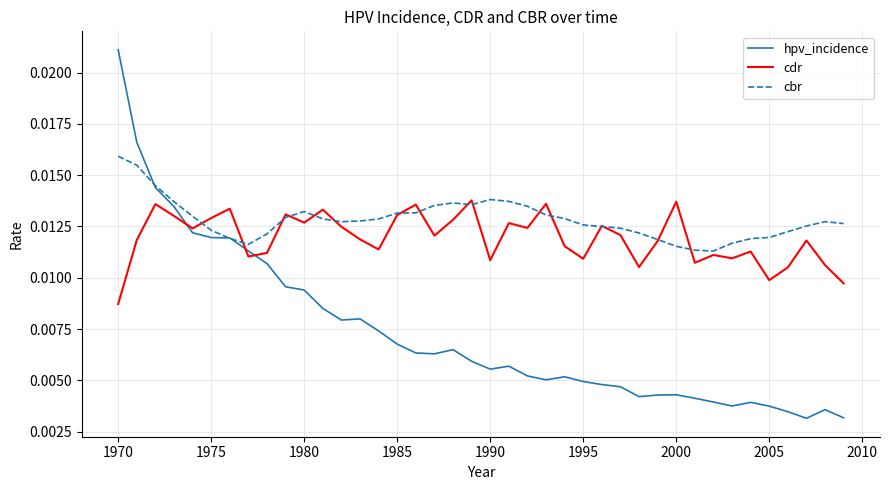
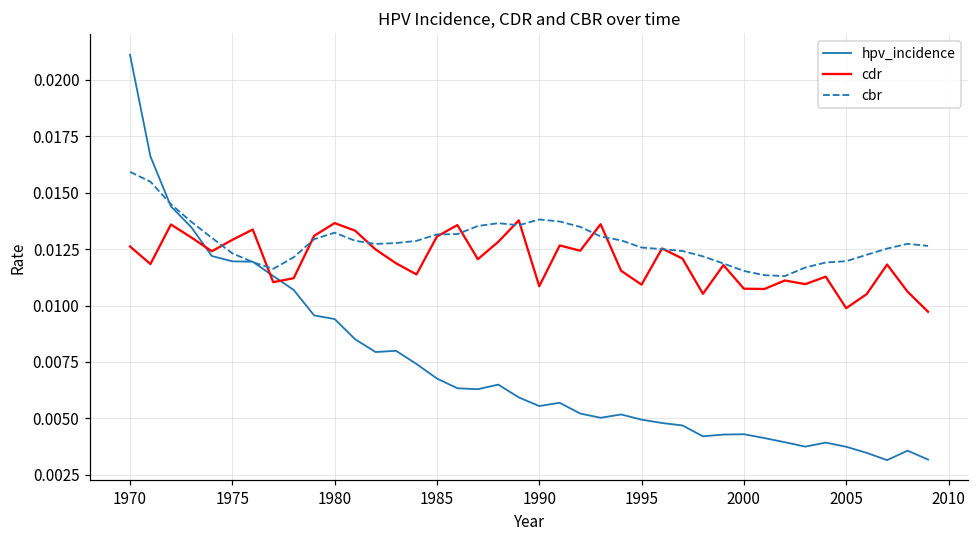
  {
    "cdr": {
-     "1970": 0.0087,
+     "1970": 0.0126,
      "1975": 0.0129,
-     "1980": 0.0127,
+     "1980": 0.0137,
      "1990": 0.0109,
      "1995": 0.0109,
-     "2000": 0.0137,
+     "2000": 0.0107,
      "2005": 0.0099
    }
  }
